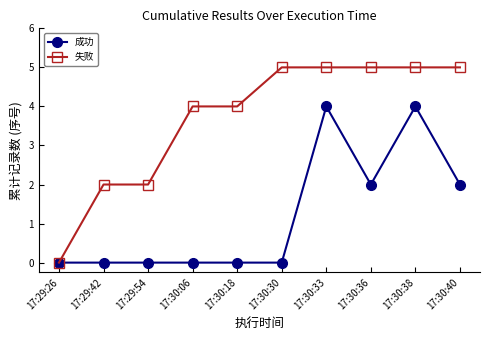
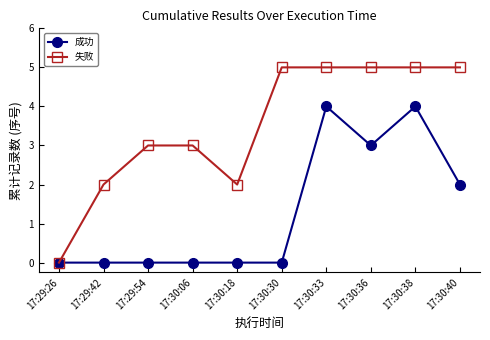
  {
    "成功": {
      "17:29:42": 0,
      "17:29:54": 0,
      "17:30:06": 0,
      "17:30:18": 0,
      "17:30:30": 0,
      "17:30:33": 4,
-     "17:30:36": 2,
+     "17:30:36": 3,
      "17:30:38": 4,
      "17:30:40": 2
    },
    "失败": {
      "17:29:42": 2,
-     "17:29:54": 2,
-     "17:30:06": 4,
-     "17:30:18": 4,
+     "17:29:54": 3,
+     "17:30:06": 3,
+     "17:30:18": 2,
      "17:30:30": 5,
      "17:30:33": 5,
      "17:30:36": 5,
      "17:30:38": 5,
      "17:30:40": 5
    }
  }
